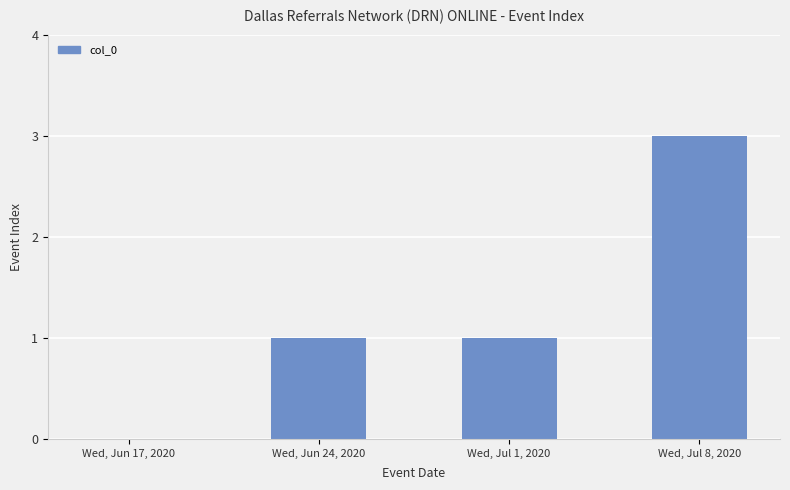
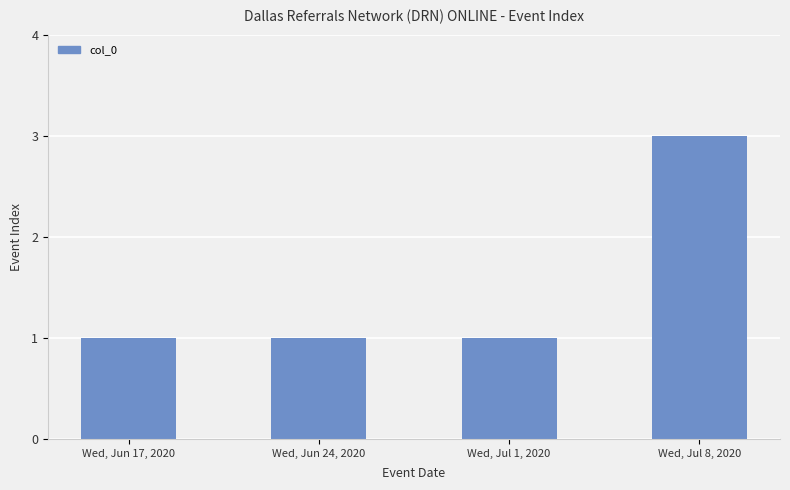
  {
-   "Wed, Jun 17, 2020": 0,
+   "Wed, Jun 17, 2020": 1,
    "Wed, Jun 24, 2020": 1,
    "Wed, Jul 1, 2020": 1,
    "Wed, Jul 8, 2020": 3
  }
